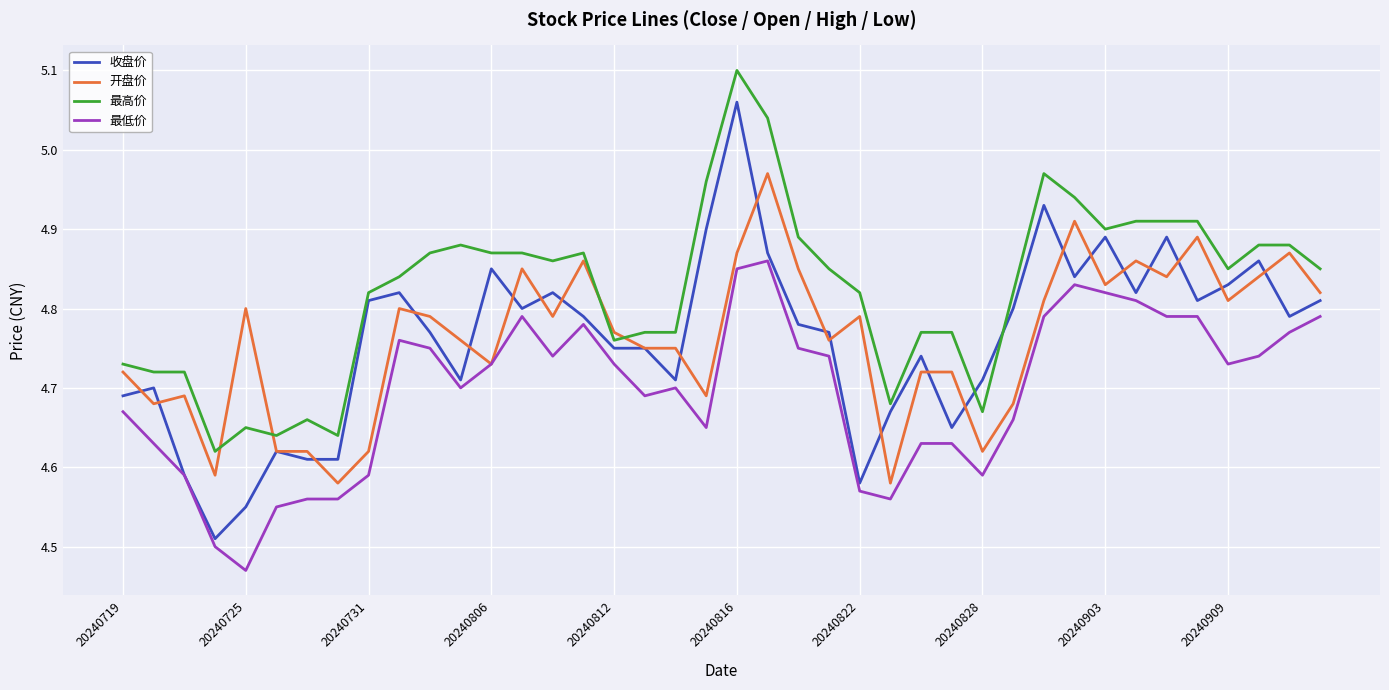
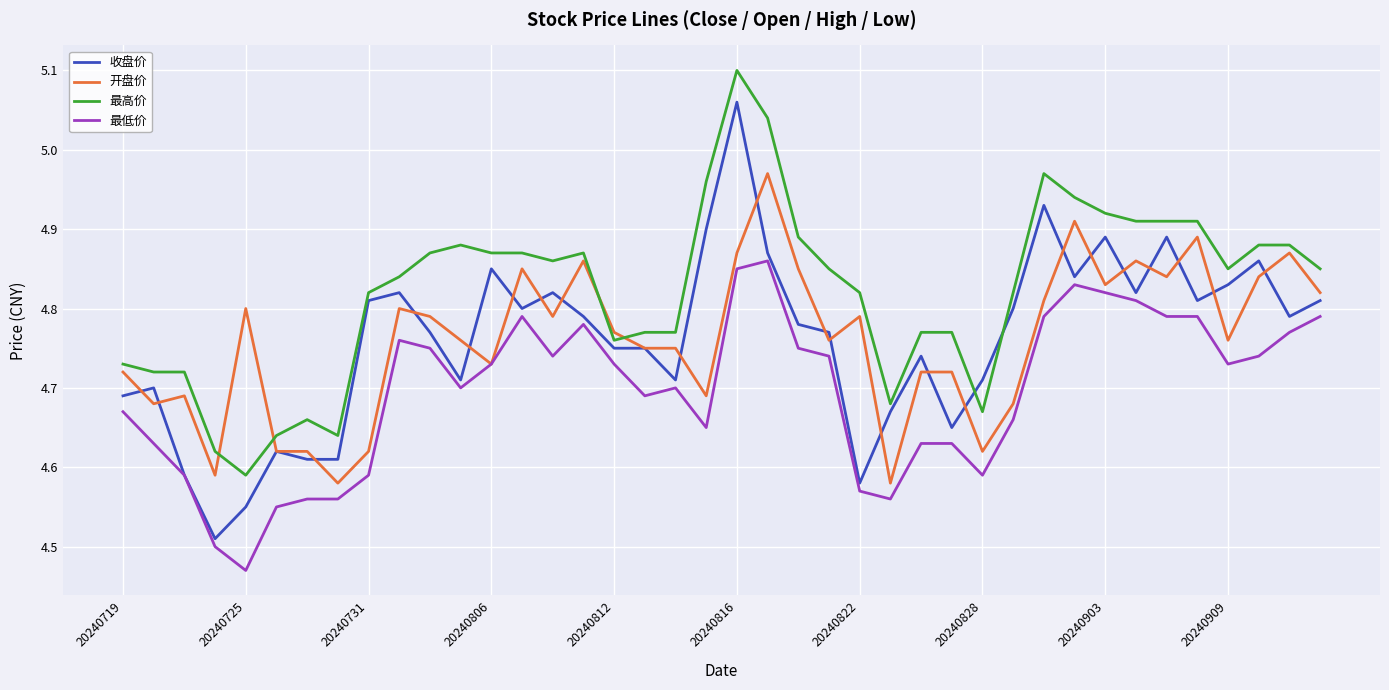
  {
    "收盘价": {
      "20240719": 4.69,
      "20240725": 4.55,
      "20240731": 4.81,
      "20240806": 4.85,
      "20240812": 4.75,
      "20240816": 5.06,
      "20240822": 4.58,
      "20240828": 4.71,
      "20240903": 4.89,
      "20240909": 4.83
    },
    "开盘价": {
      "20240719": 4.72,
      "20240725": 4.80,
      "20240731": 4.62,
      "20240812": 4.77,
      "20240816": 4.87,
      "20240822": 4.79,
      "20240828": 4.62,
      "20240903": 4.83,
-     "20240909": 4.81
+     "20240909": 4.76
    },
    "最高价": {
      "20240719": 4.73,
-     "20240725": 4.65,
+     "20240725": 4.59,
      "20240731": 4.82,
      "20240806": 4.87,
      "20240812": 4.76,
      "20240816": 5.10,
      "20240822": 4.82,
      "20240828": 4.67,
-     "20240903": 4.90,
+     "20240903": 4.92,
      "20240909": 4.85
    },
    "最低价": {
      "20240719": 4.67,
      "20240725": 4.47,
      "20240731": 4.59,
      "20240812": 4.73,
      "20240816": 4.85,
      "20240822": 4.57,
      "20240828": 4.59,
      "20240903": 4.82,
      "20240909": 4.73
    }
  }
